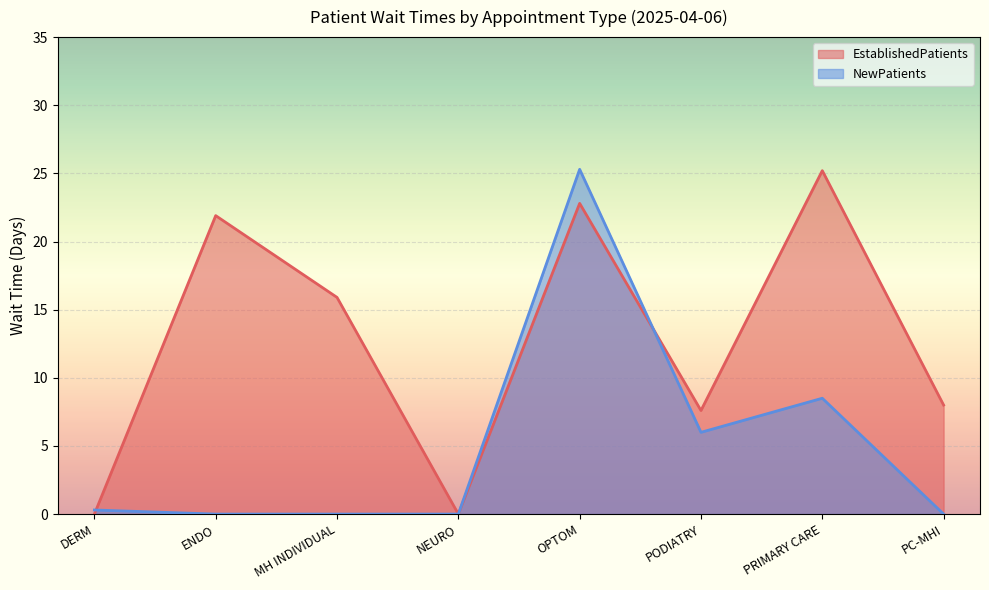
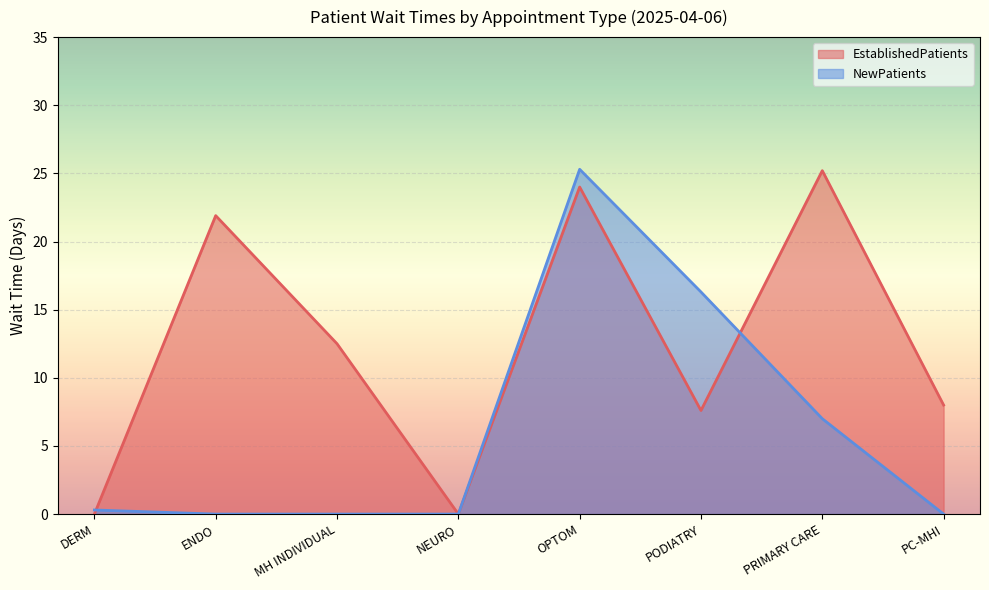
  {
    "EstablishedPatients": {
      "DERM": 0.0,
      "ENDO": 21.9,
-     "MH INDIVIDUAL": 15.9,
-     "OPTOM": 22.8,
+     "MH INDIVIDUAL": 12.5,
+     "OPTOM": 24.0,
      "PODIATRY": 7.6,
      "PRIMARY CARE": 25.2,
      "PC-MHI": 8.0
    },
    "NewPatients": {
      "DERM": 0.3,
      "ENDO": 0.0,
      "MH INDIVIDUAL": 0.0,
      "OPTOM": 25.3,
-     "PODIATRY": 6.0,
-     "PRIMARY CARE": 8.5,
+     "PODIATRY": 16.3,
+     "PRIMARY CARE": 7.0,
      "PC-MHI": 0.0
    }
  }
